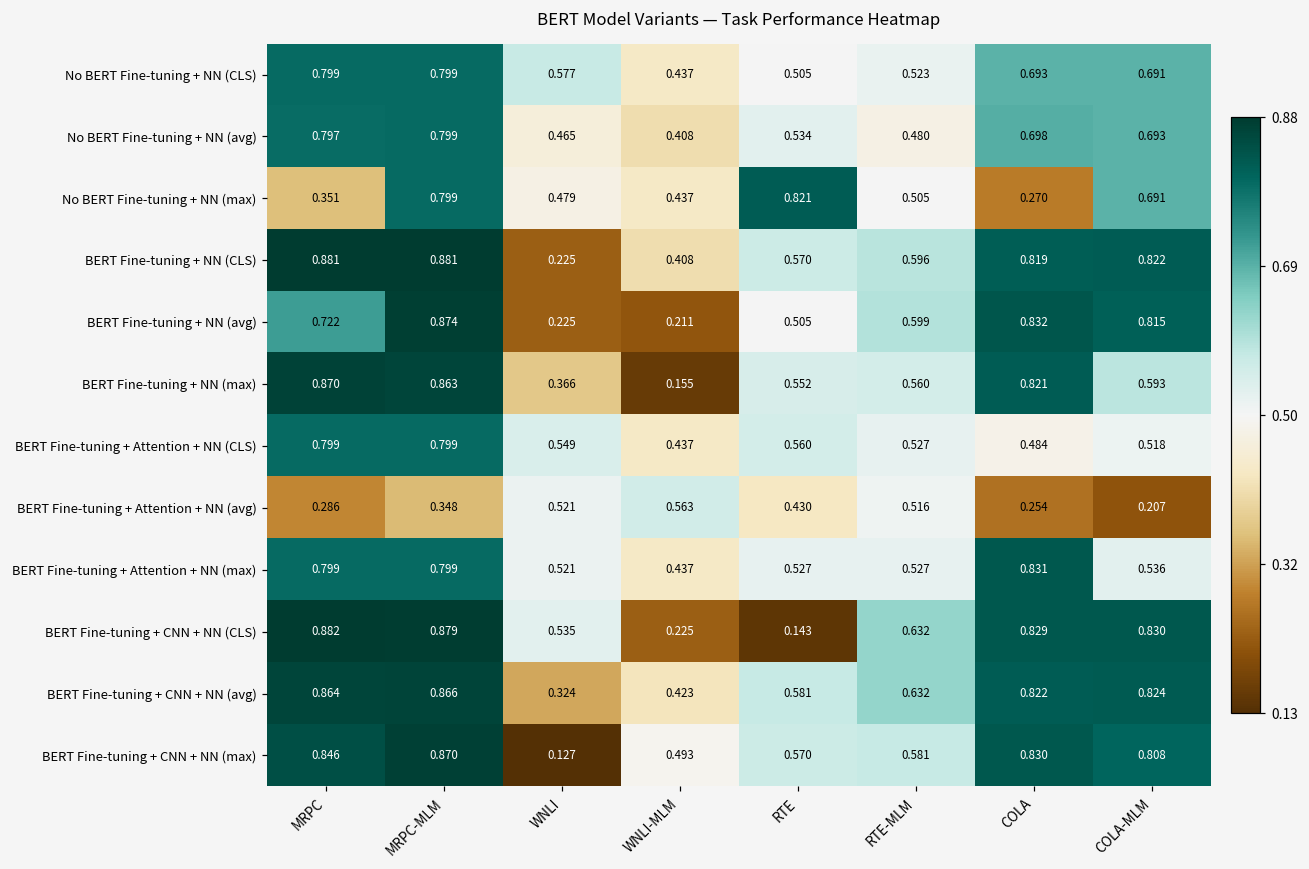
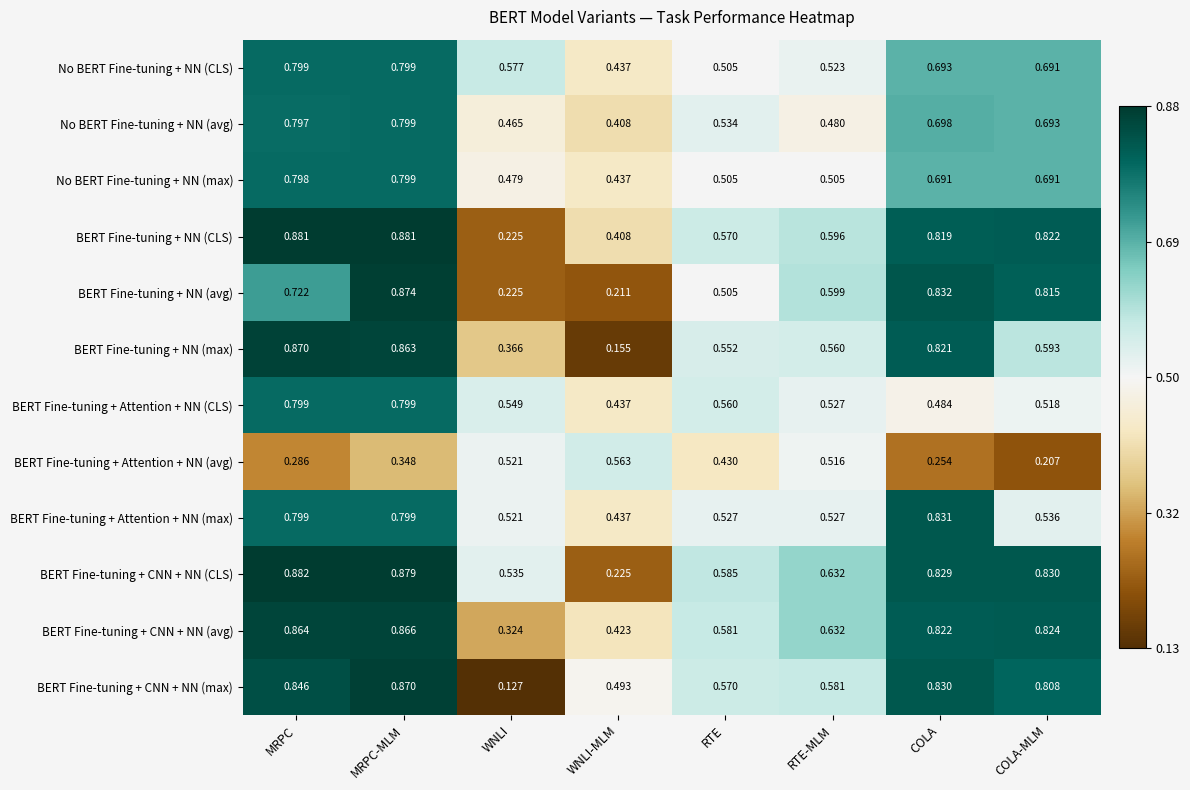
  {
    "No BERT Fine-tuning + NN (CLS)": {
      "MRPC": 0.799,
      "MRPC-MLM": 0.799,
      "WNLI": 0.577,
      "WNLI-MLM": 0.437,
      "RTE": 0.505,
      "RTE-MLM": 0.523,
      "COLA": 0.693,
      "COLA-MLM": 0.691
    },
    "No BERT Fine-tuning + NN (avg)": {
      "MRPC": 0.797,
      "MRPC-MLM": 0.799,
      "WNLI": 0.465,
      "WNLI-MLM": 0.408,
      "RTE": 0.534,
      "RTE-MLM": 0.480,
      "COLA": 0.698,
      "COLA-MLM": 0.693
    },
    "No BERT Fine-tuning + NN (max)": {
-     "MRPC": 0.351,
+     "MRPC": 0.798,
      "MRPC-MLM": 0.799,
      "WNLI": 0.479,
      "WNLI-MLM": 0.437,
-     "RTE": 0.821,
+     "RTE": 0.505,
      "RTE-MLM": 0.505,
-     "COLA": 0.270,
+     "COLA": 0.691,
      "COLA-MLM": 0.691
    },
    "BERT Fine-tuning + NN (CLS)": {
      "MRPC": 0.881,
      "MRPC-MLM": 0.881,
      "WNLI": 0.225,
      "WNLI-MLM": 0.408,
      "RTE": 0.570,
      "RTE-MLM": 0.596,
      "COLA": 0.819,
      "COLA-MLM": 0.822
    },
    "BERT Fine-tuning + NN (avg)": {
      "MRPC": 0.722,
      "MRPC-MLM": 0.874,
      "WNLI": 0.225,
      "WNLI-MLM": 0.211,
      "RTE": 0.505,
      "RTE-MLM": 0.599,
      "COLA": 0.832,
      "COLA-MLM": 0.815
    },
    "BERT Fine-tuning + NN (max)": {
      "MRPC": 0.870,
      "MRPC-MLM": 0.863,
      "WNLI": 0.366,
      "WNLI-MLM": 0.155,
      "RTE": 0.552,
      "RTE-MLM": 0.560,
      "COLA": 0.821,
      "COLA-MLM": 0.593
    },
    "BERT Fine-tuning + Attention + NN (CLS)": {
      "MRPC": 0.799,
      "MRPC-MLM": 0.799,
      "WNLI": 0.549,
      "WNLI-MLM": 0.437,
      "RTE": 0.560,
      "RTE-MLM": 0.527,
      "COLA": 0.484,
      "COLA-MLM": 0.518
    },
    "BERT Fine-tuning + Attention + NN (avg)": {
      "MRPC": 0.286,
      "MRPC-MLM": 0.348,
      "WNLI": 0.521,
      "WNLI-MLM": 0.563,
      "RTE": 0.430,
      "RTE-MLM": 0.516,
      "COLA": 0.254,
      "COLA-MLM": 0.207
    },
    "BERT Fine-tuning + Attention + NN (max)": {
      "MRPC": 0.799,
      "MRPC-MLM": 0.799,
      "WNLI": 0.521,
      "WNLI-MLM": 0.437,
      "RTE": 0.527,
      "RTE-MLM": 0.527,
      "COLA": 0.831,
      "COLA-MLM": 0.536
    },
    "BERT Fine-tuning + CNN + NN (CLS)": {
      "MRPC": 0.882,
      "MRPC-MLM": 0.879,
      "WNLI": 0.535,
      "WNLI-MLM": 0.225,
-     "RTE": 0.143,
+     "RTE": 0.585,
      "RTE-MLM": 0.632,
      "COLA": 0.829,
      "COLA-MLM": 0.830
    },
    "BERT Fine-tuning + CNN + NN (avg)": {
      "MRPC": 0.864,
      "MRPC-MLM": 0.866,
      "WNLI": 0.324,
      "WNLI-MLM": 0.423,
      "RTE": 0.581,
      "RTE-MLM": 0.632,
      "COLA": 0.822,
      "COLA-MLM": 0.824
    },
    "BERT Fine-tuning + CNN + NN (max)": {
      "MRPC": 0.846,
      "MRPC-MLM": 0.870,
      "WNLI": 0.127,
      "WNLI-MLM": 0.493,
      "RTE": 0.570,
      "RTE-MLM": 0.581,
      "COLA": 0.830,
      "COLA-MLM": 0.808
    }
  }
